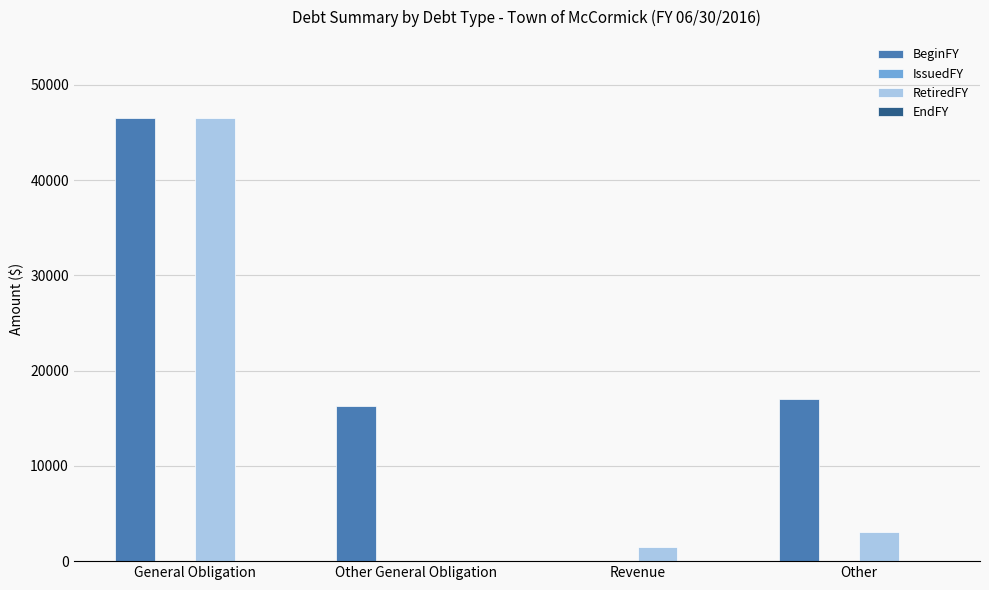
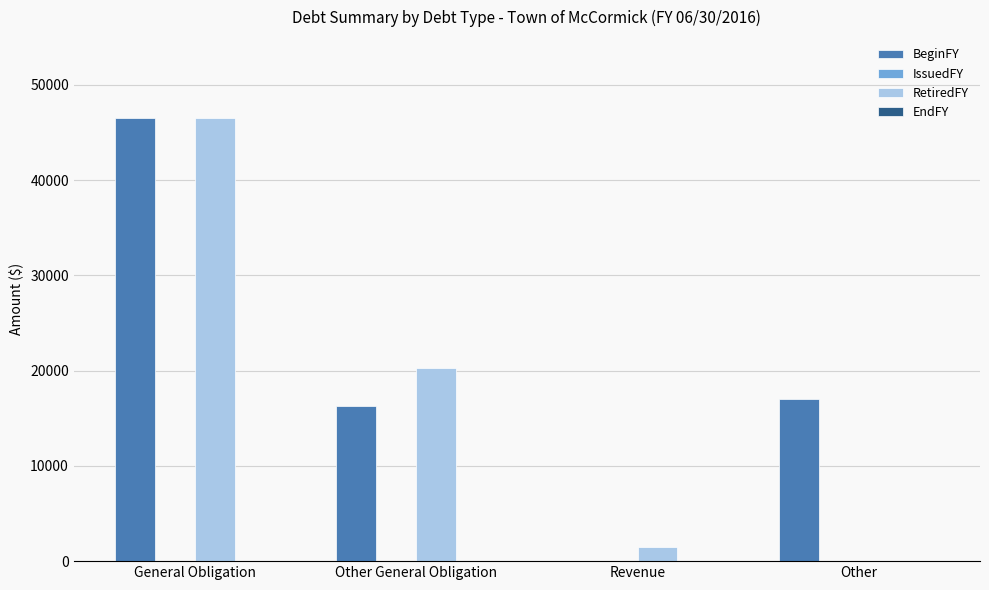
  {
    "IssuedFY": {
      "General Obligation": 0,
      "Other General Obligation": 0,
      "Revenue": 0,
      "Other": 0
    },
    "RetiredFY": {
      "General Obligation": 46000,
-     "Other General Obligation": 0,
+     "Other General Obligation": 20000,
      "Revenue": 1000,
-     "Other": 3000
+     "Other": 0
    }
  }
